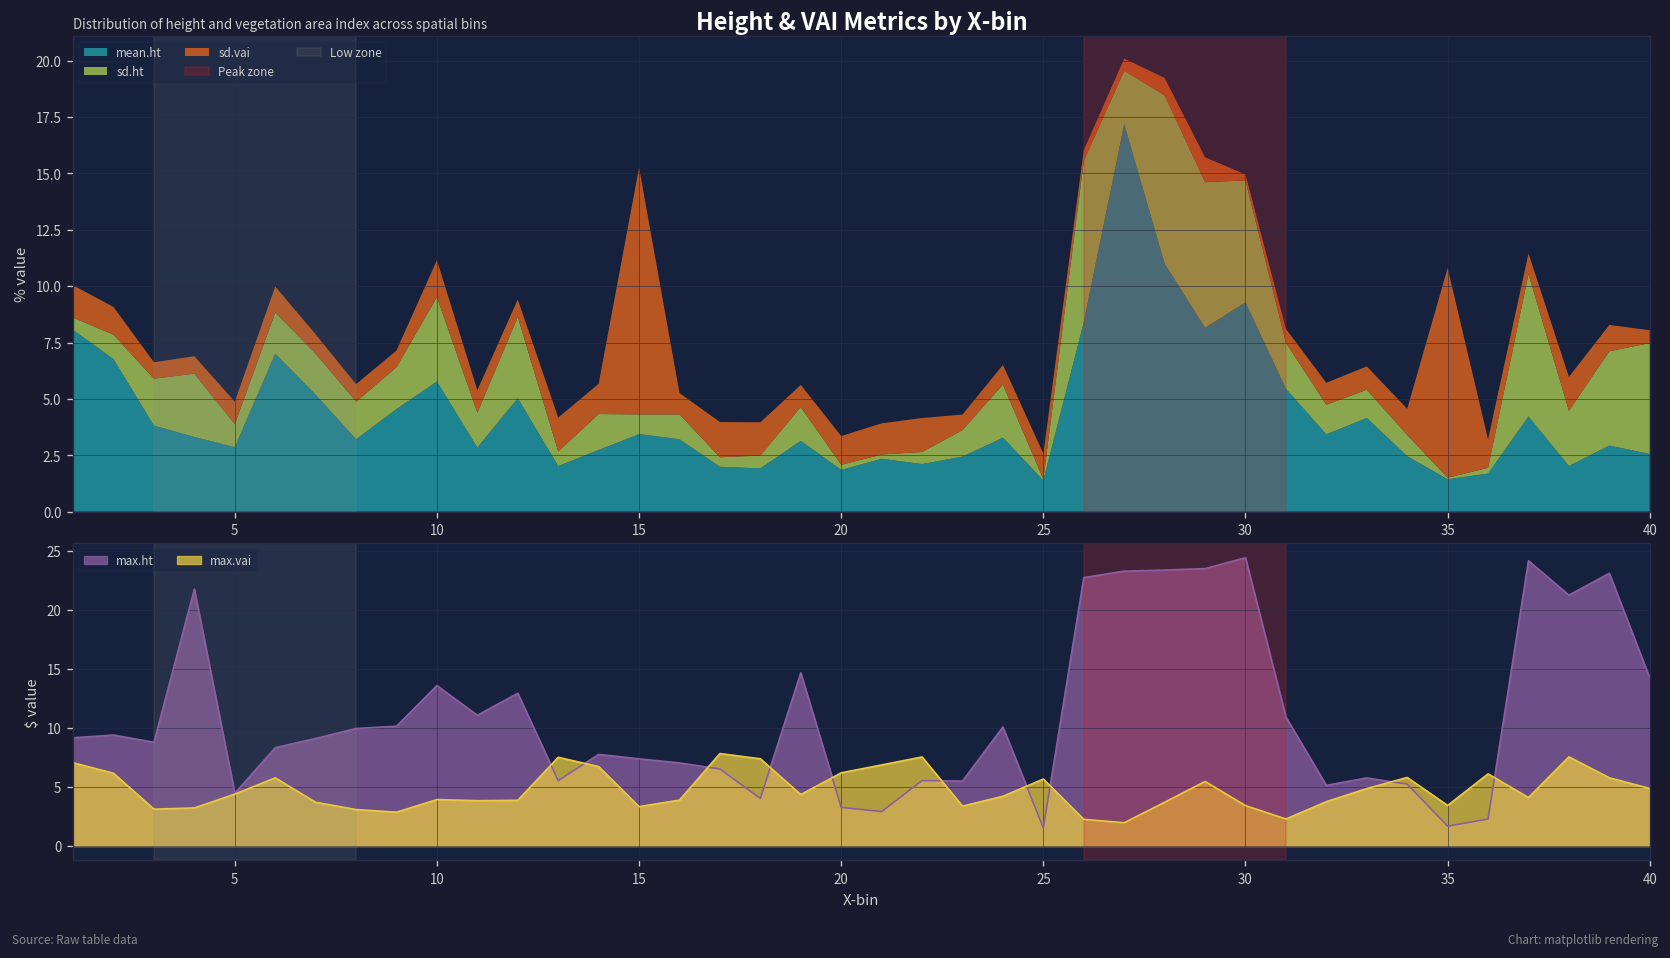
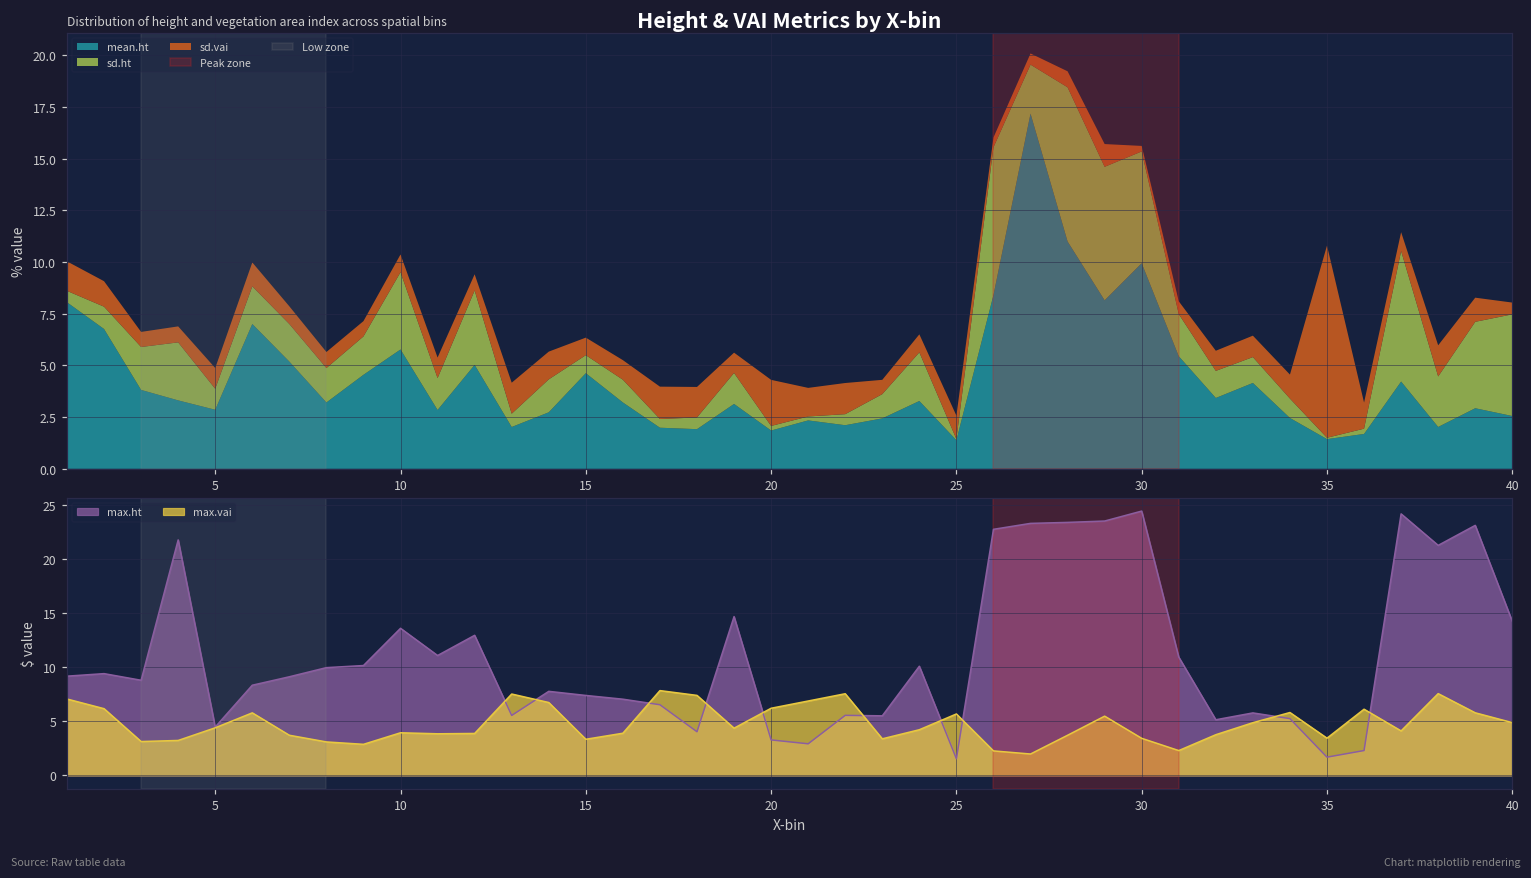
  {
    "Height & VAI Metrics by X-bin": {
      "mean.ht": {
        "5": 2.9,
        "10": 5.8,
-       "15": 3.4,
+       "15": 4.6,
        "20": 1.9,
-       "30": 9.3,
+       "30": 9.9,
        "40": 2.6
      },
      "sd.ht": {
        "5": 1.0,
        "10": 3.7,
        "15": 0.9,
        "20": 0.2,
        "30": 5.4,
        "40": 4.9
      },
      "sd.vai": {
        "5": 1.0,
-       "10": 1.6,
-       "15": 11.0,
-       "20": 1.3,
+       "10": 0.9,
+       "15": 0.8,
+       "20": 2.2,
        "25": 1.1,
        "30": 0.3,
        "35": 9.3,
        "40": 0.6
      }
    }
  }
